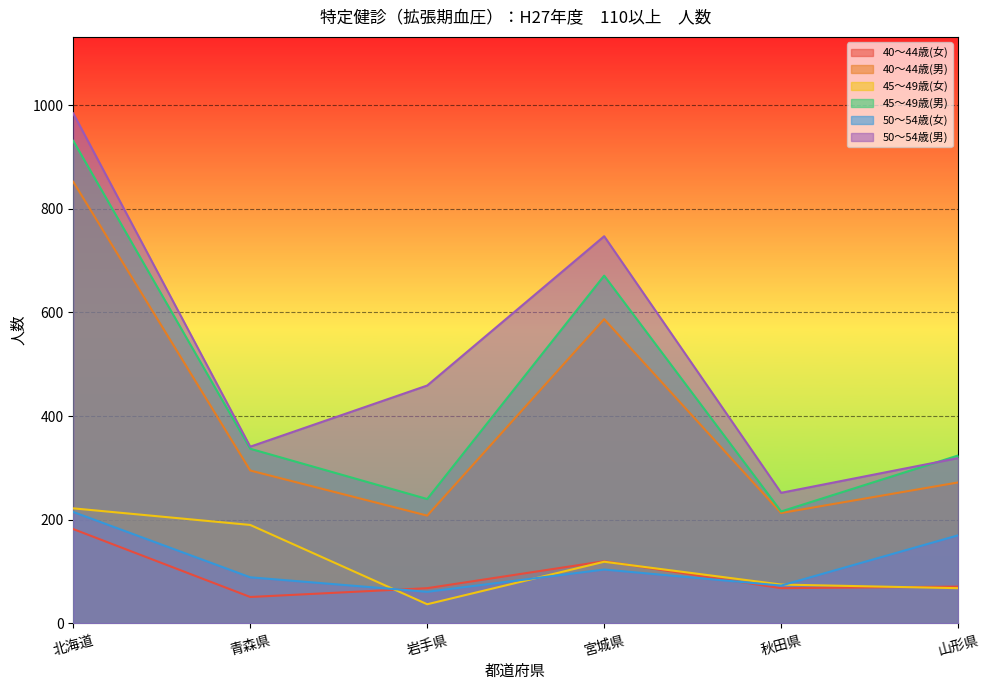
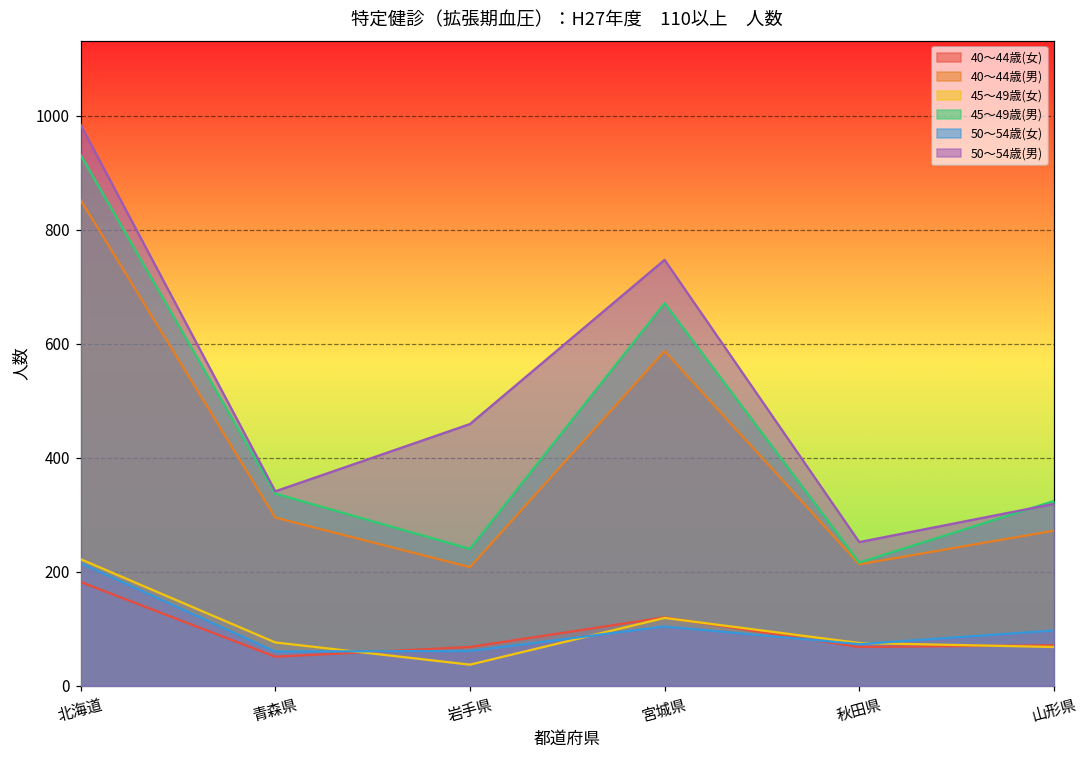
  {
    "45～49歳(女)": {
      "北海道": 220,
-     "青森県": 190,
+     "青森県": 80,
      "岩手県": 40
    },
    "45～49歳(男)": {
      "北海道": 930,
      "岩手県": 240,
      "宮城県": 670,
      "山形県": 320
    },
    "50～54歳(女)": {
      "北海道": 220,
-     "青森県": 90,
+     "青森県": 60,
      "岩手県": 60,
      "宮城県": 100,
-     "山形県": 170
+     "山形県": 100
    },
    "50～54歳(男)": {
      "北海道": 980,
      "岩手県": 460,
      "宮城県": 750,
      "秋田県": 250,
      "山形県": 320
    }
  }
